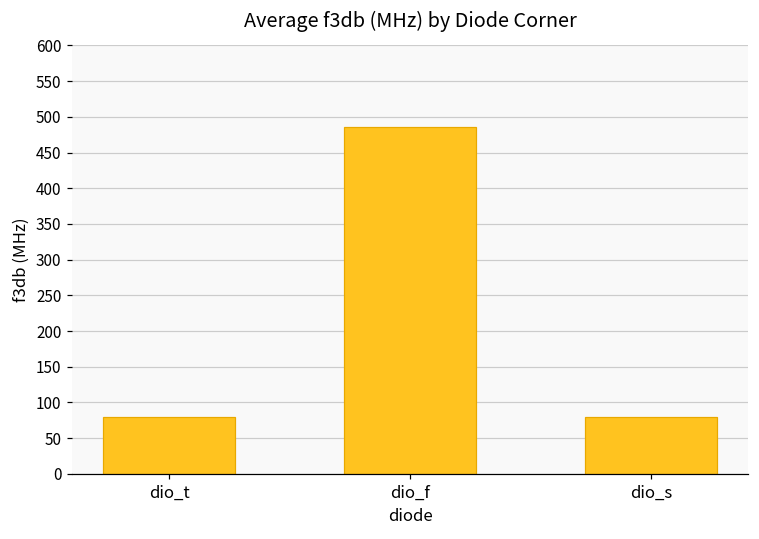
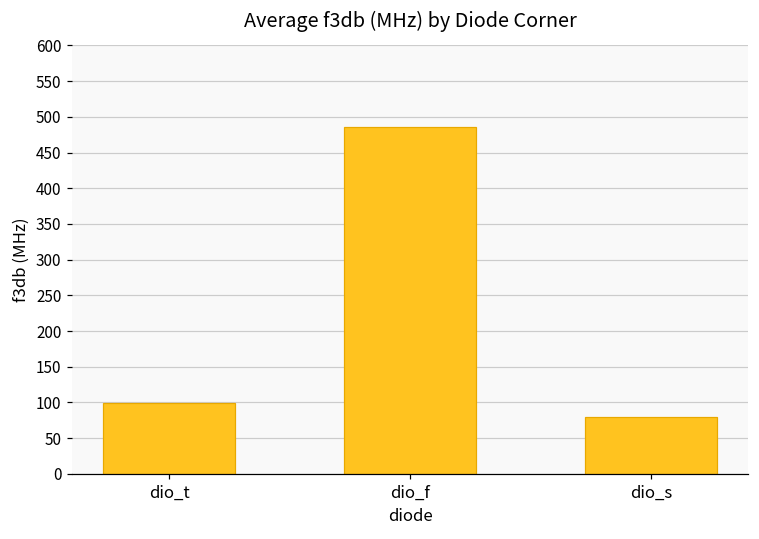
  {
-   "dio_t": 80,
+   "dio_t": 100,
    "dio_f": 490,
    "dio_s": 80
  }
